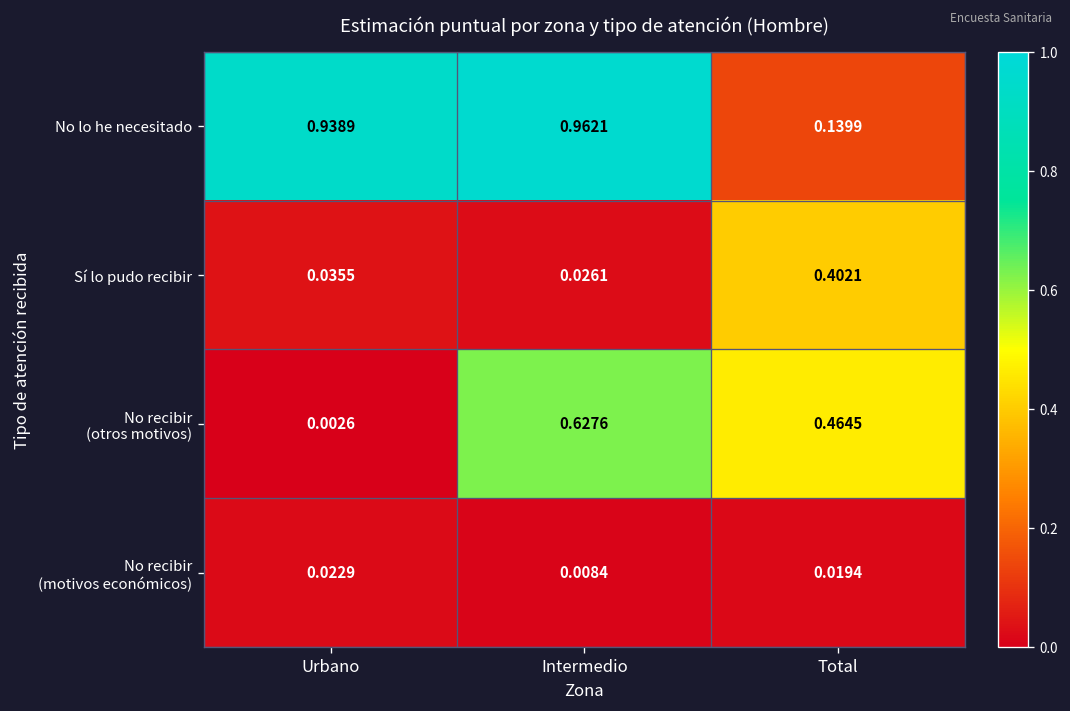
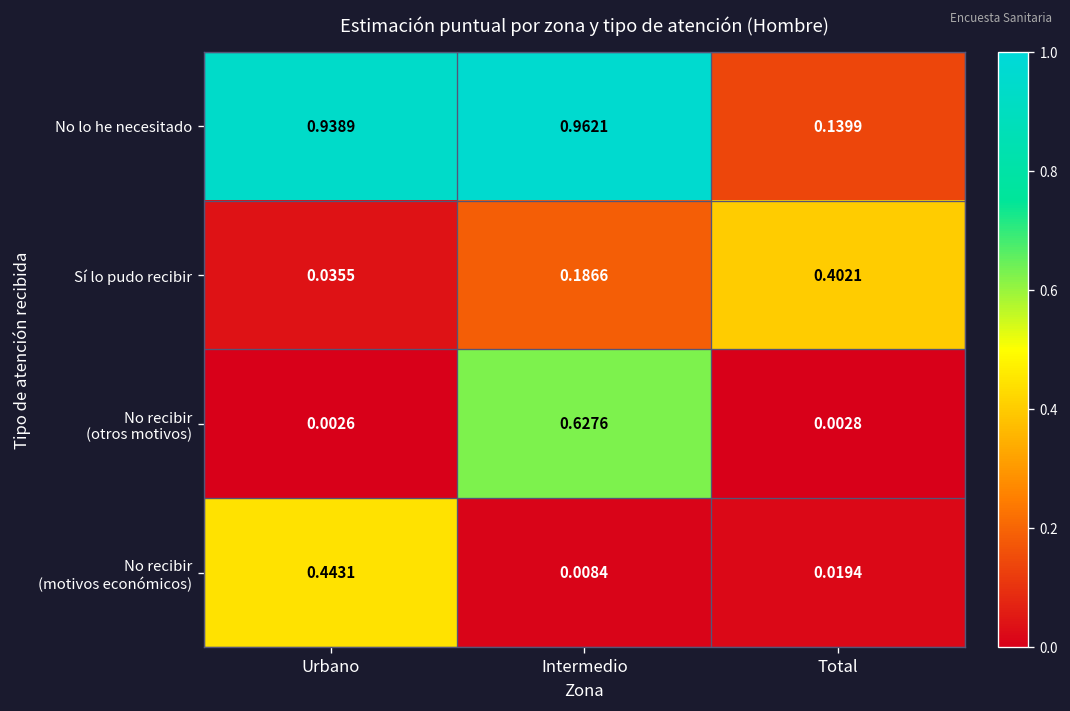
  {
    "No lo he necesitado": {
      "Urbano": 0.9389,
      "Intermedio": 0.9621,
      "Total": 0.1399
    },
    "Sí lo pudo recibir": {
      "Urbano": 0.0355,
-     "Intermedio": 0.0261,
+     "Intermedio": 0.1866,
      "Total": 0.4021
    },
    "No recibir (otros motivos)": {
      "Urbano": 0.0026,
      "Intermedio": 0.6276,
-     "Total": 0.4645
+     "Total": 0.0028
    },
    "No recibir (motivos económicos)": {
-     "Urbano": 0.0229,
+     "Urbano": 0.4431,
      "Intermedio": 0.0084,
      "Total": 0.0194
    }
  }
